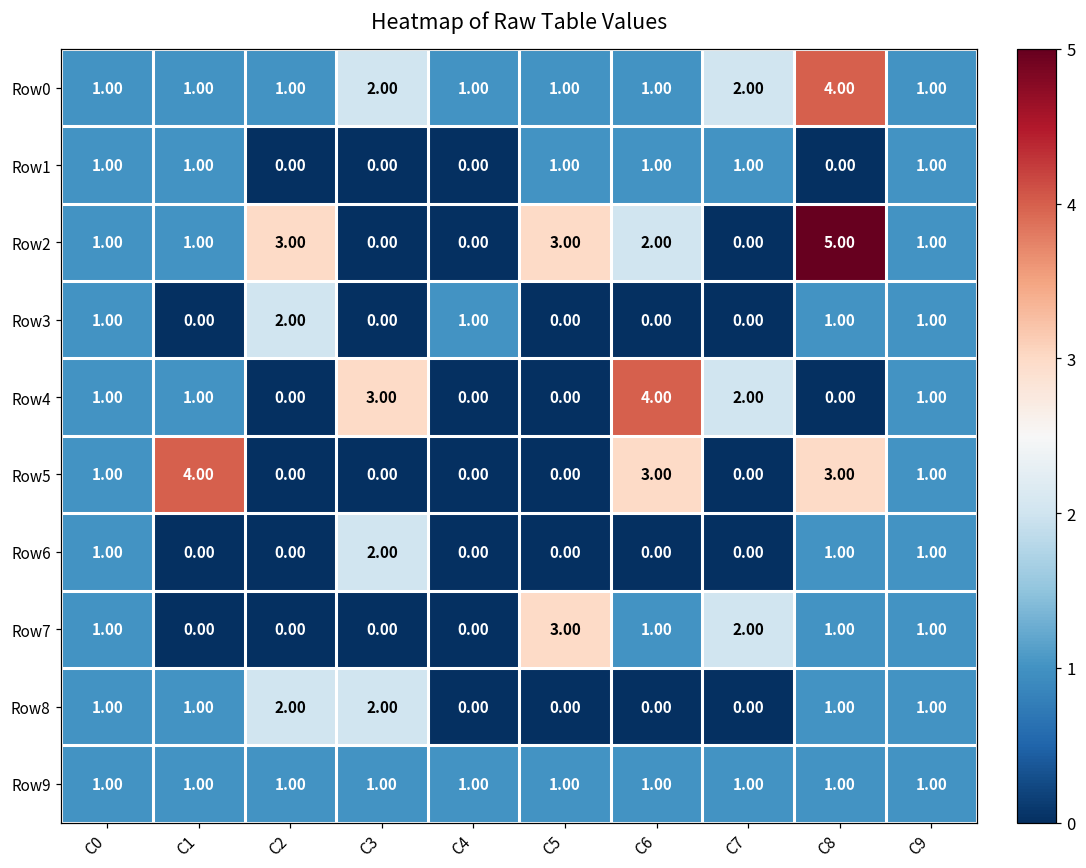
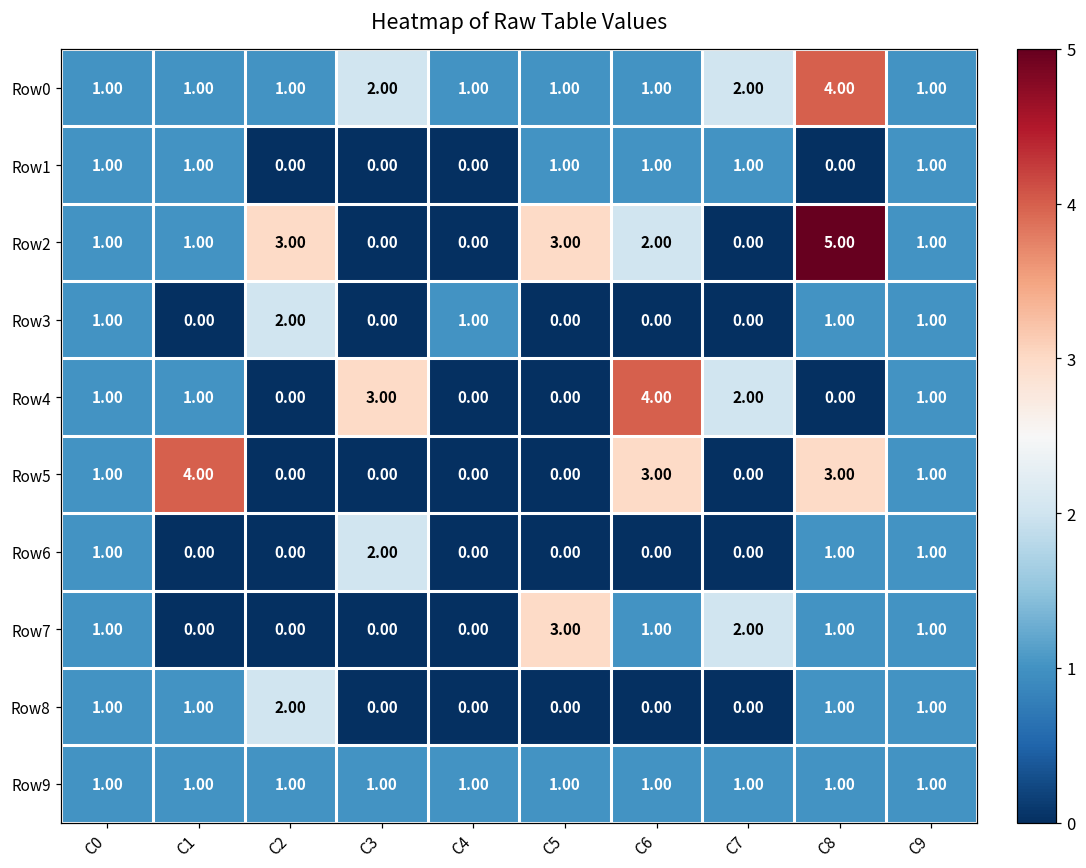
  {
    "Row0": {
      "C0": 1.00,
      "C1": 1.00,
      "C2": 1.00,
      "C3": 2.00,
      "C4": 1.00,
      "C5": 1.00,
      "C6": 1.00,
      "C7": 2.00,
      "C8": 4.00,
      "C9": 1.00
    },
    "Row1": {
      "C0": 1.00,
      "C1": 1.00,
      "C2": 0.00,
      "C3": 0.00,
      "C4": 0.00,
      "C5": 1.00,
      "C6": 1.00,
      "C7": 1.00,
      "C8": 0.00,
      "C9": 1.00
    },
    "Row2": {
      "C0": 1.00,
      "C1": 1.00,
      "C2": 3.00,
      "C3": 0.00,
      "C4": 0.00,
      "C5": 3.00,
      "C6": 2.00,
      "C7": 0.00,
      "C8": 5.00,
      "C9": 1.00
    },
    "Row3": {
      "C0": 1.00,
      "C1": 0.00,
      "C2": 2.00,
      "C3": 0.00,
      "C4": 1.00,
      "C5": 0.00,
      "C6": 0.00,
      "C7": 0.00,
      "C8": 1.00,
      "C9": 1.00
    },
    "Row4": {
      "C0": 1.00,
      "C1": 1.00,
      "C2": 0.00,
      "C3": 3.00,
      "C4": 0.00,
      "C5": 0.00,
      "C6": 4.00,
      "C7": 2.00,
      "C8": 0.00,
      "C9": 1.00
    },
    "Row5": {
      "C0": 1.00,
      "C1": 4.00,
      "C2": 0.00,
      "C3": 0.00,
      "C4": 0.00,
      "C5": 0.00,
      "C6": 3.00,
      "C7": 0.00,
      "C8": 3.00,
      "C9": 1.00
    },
    "Row6": {
      "C0": 1.00,
      "C1": 0.00,
      "C2": 0.00,
      "C3": 2.00,
      "C4": 0.00,
      "C5": 0.00,
      "C6": 0.00,
      "C7": 0.00,
      "C8": 1.00,
      "C9": 1.00
    },
    "Row7": {
      "C0": 1.00,
      "C1": 0.00,
      "C2": 0.00,
      "C3": 0.00,
      "C4": 0.00,
      "C5": 3.00,
      "C6": 1.00,
      "C7": 2.00,
      "C8": 1.00,
      "C9": 1.00
    },
    "Row8": {
      "C0": 1.00,
      "C1": 1.00,
      "C2": 2.00,
-     "C3": 2.00,
+     "C3": 0.00,
      "C4": 0.00,
      "C5": 0.00,
      "C6": 0.00,
      "C7": 0.00,
      "C8": 1.00,
      "C9": 1.00
    },
    "Row9": {
      "C0": 1.00,
      "C1": 1.00,
      "C2": 1.00,
      "C3": 1.00,
      "C4": 1.00,
      "C5": 1.00,
      "C6": 1.00,
      "C7": 1.00,
      "C8": 1.00,
      "C9": 1.00
    }
  }
